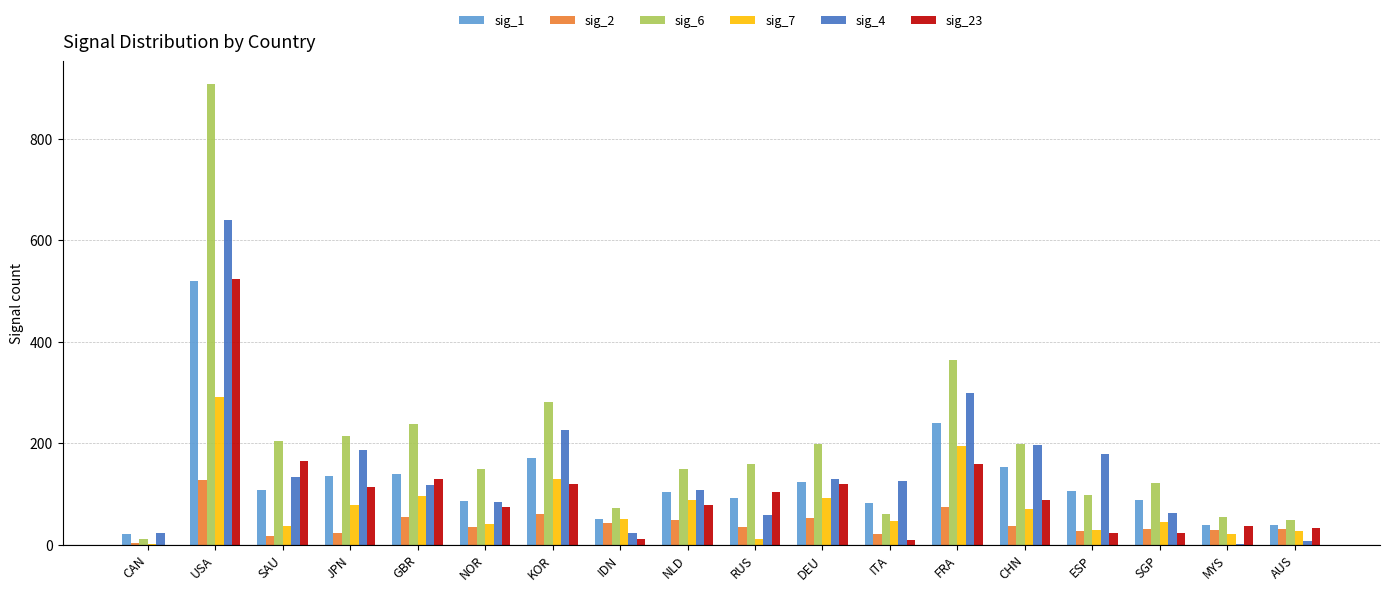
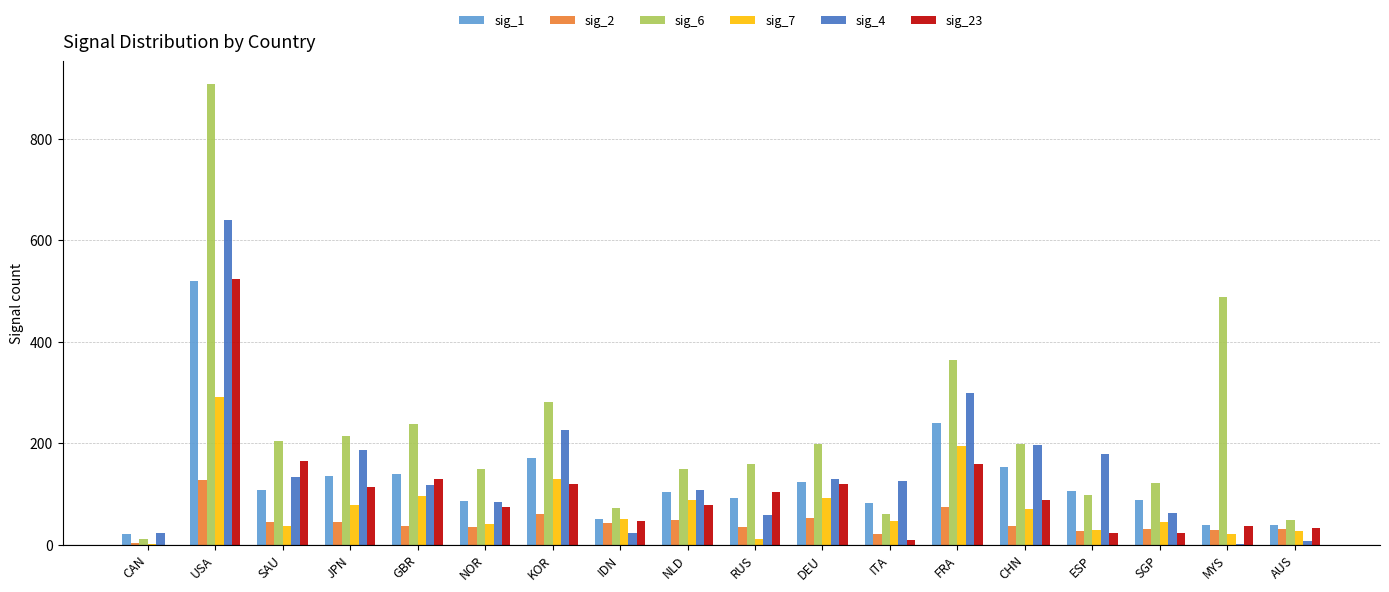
  {
    "sig_2": {
      "USA": 130,
-     "SAU": 20,
-     "JPN": 20,
-     "GBR": 60,
+     "SAU": 50,
+     "JPN": 40,
+     "GBR": 40,
      "NOR": 40,
      "KOR": 60,
      "IDN": 40,
      "NLD": 50,
      "RUS": 30,
      "DEU": 50,
      "ITA": 20,
      "FRA": 80,
      "CHN": 40,
      "ESP": 30,
      "SGP": 30,
      "MYS": 30,
      "AUS": 30
    },
    "sig_6": {
      "CAN": 10,
      "USA": 910,
      "SAU": 210,
      "JPN": 210,
      "GBR": 240,
      "NOR": 150,
      "KOR": 280,
      "IDN": 70,
      "NLD": 150,
      "RUS": 160,
      "DEU": 200,
      "ITA": 60,
      "FRA": 360,
      "CHN": 200,
      "ESP": 100,
      "SGP": 120,
-     "MYS": 60,
+     "MYS": 490,
      "AUS": 50
    },
    "sig_7": {
      "USA": 290,
      "SAU": 40,
      "JPN": 80,
      "GBR": 100,
      "NOR": 40,
      "KOR": 130,
      "IDN": 50,
      "NLD": 90,
      "RUS": 10,
      "DEU": 90,
      "ITA": 50,
      "FRA": 190,
      "CHN": 70,
      "ESP": 30,
      "SGP": 40,
      "MYS": 20,
      "AUS": 30
    },
    "sig_23": {
      "CAN": 0,
      "USA": 520,
      "SAU": 170,
      "JPN": 110,
      "GBR": 130,
      "NOR": 80,
      "KOR": 120,
-     "IDN": 10,
+     "IDN": 50,
      "NLD": 80,
      "RUS": 100,
      "DEU": 120,
      "ITA": 10,
      "FRA": 160,
      "CHN": 90,
      "ESP": 20,
      "SGP": 20,
      "MYS": 40,
      "AUS": 30
    }
  }
